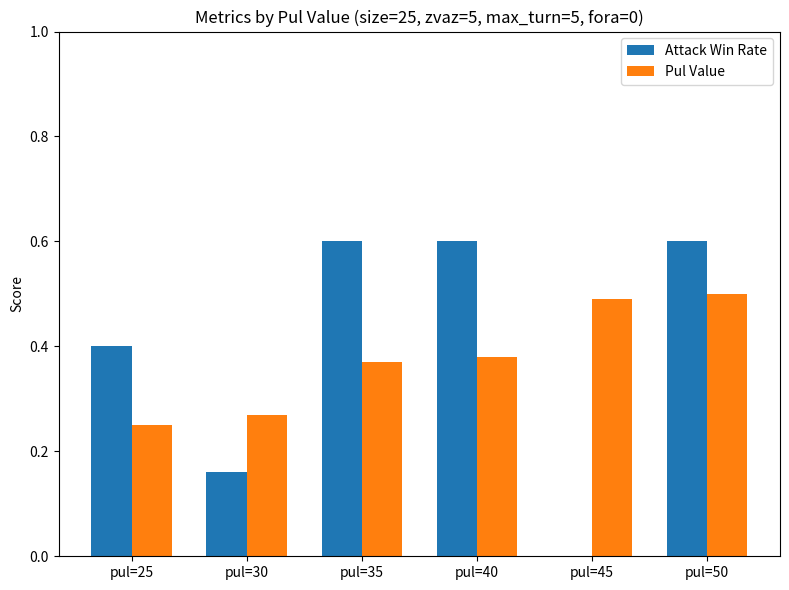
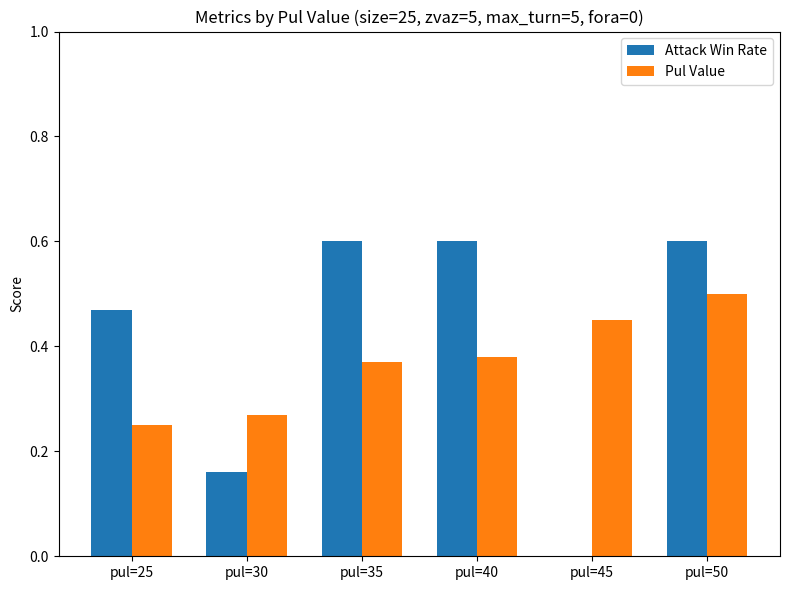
  {
    "Attack Win Rate": {
-     "pul=25": 0.40,
+     "pul=25": 0.47,
      "pul=30": 0.16,
      "pul=35": 0.60,
      "pul=40": 0.60,
      "pul=45": 0.00,
      "pul=50": 0.60
    },
    "Pul Value": {
      "pul=25": 0.25,
      "pul=30": 0.27,
      "pul=35": 0.37,
      "pul=40": 0.38,
-     "pul=45": 0.49,
+     "pul=45": 0.45,
      "pul=50": 0.50
    }
  }
